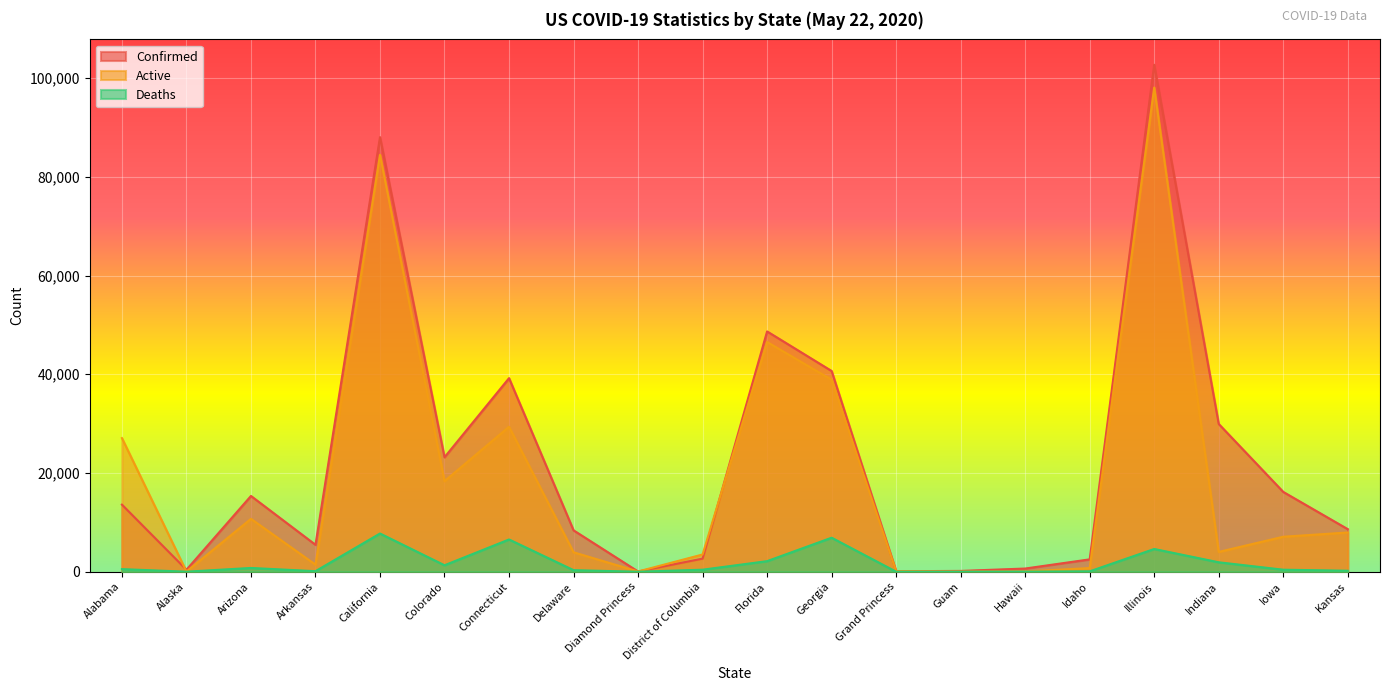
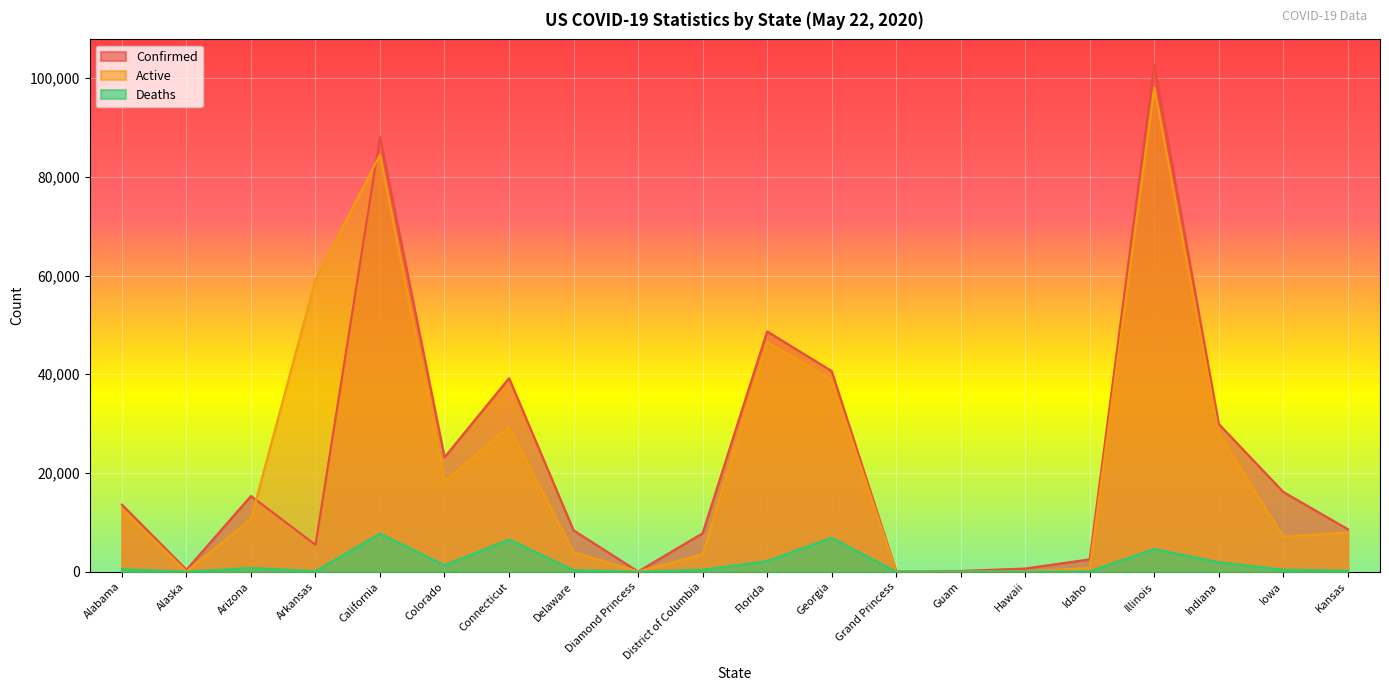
  {
    "Confirmed": {
      "Alabama": "14,000",
      "Arizona": "15,000",
      "Arkansas": "5,000",
      "California": "88,000",
      "Colorado": "23,000",
      "Connecticut": "39,000",
      "Delaware": "8,000",
-     "District of Columbia": "3,000",
+     "District of Columbia": "8,000",
      "Florida": "49,000",
      "Georgia": "41,000",
      "Hawaii": "1,000",
      "Idaho": "3,000",
      "Illinois": "103,000",
      "Indiana": "30,000",
      "Iowa": "16,000",
      "Kansas": "9,000"
    },
    "Active": {
-     "Alabama": "27,000",
+     "Alabama": "13,000",
      "Arizona": "11,000",
-     "Arkansas": "1,000",
+     "Arkansas": "59,000",
      "California": "84,000",
      "Colorado": "18,000",
      "Connecticut": "29,000",
      "Delaware": "4,000",
      "District of Columbia": "3,000",
      "Florida": "47,000",
      "Georgia": "39,000",
      "Idaho": "1,000",
      "Illinois": "98,000",
-     "Indiana": "4,000",
+     "Indiana": "28,000",
      "Iowa": "7,000",
      "Kansas": "8,000"
    },
    "Deaths": {
      "Alabama": "1,000",
      "Arizona": "1,000",
      "Arkansas": "0",
      "California": "8,000",
      "Colorado": "1,000",
      "Connecticut": "7,000",
      "Delaware": "0",
      "District of Columbia": "0",
      "Florida": "2,000",
      "Georgia": "7,000",
      "Idaho": "0",
      "Illinois": "5,000",
      "Indiana": "2,000",
      "Iowa": "0",
      "Kansas": "0"
    }
  }
